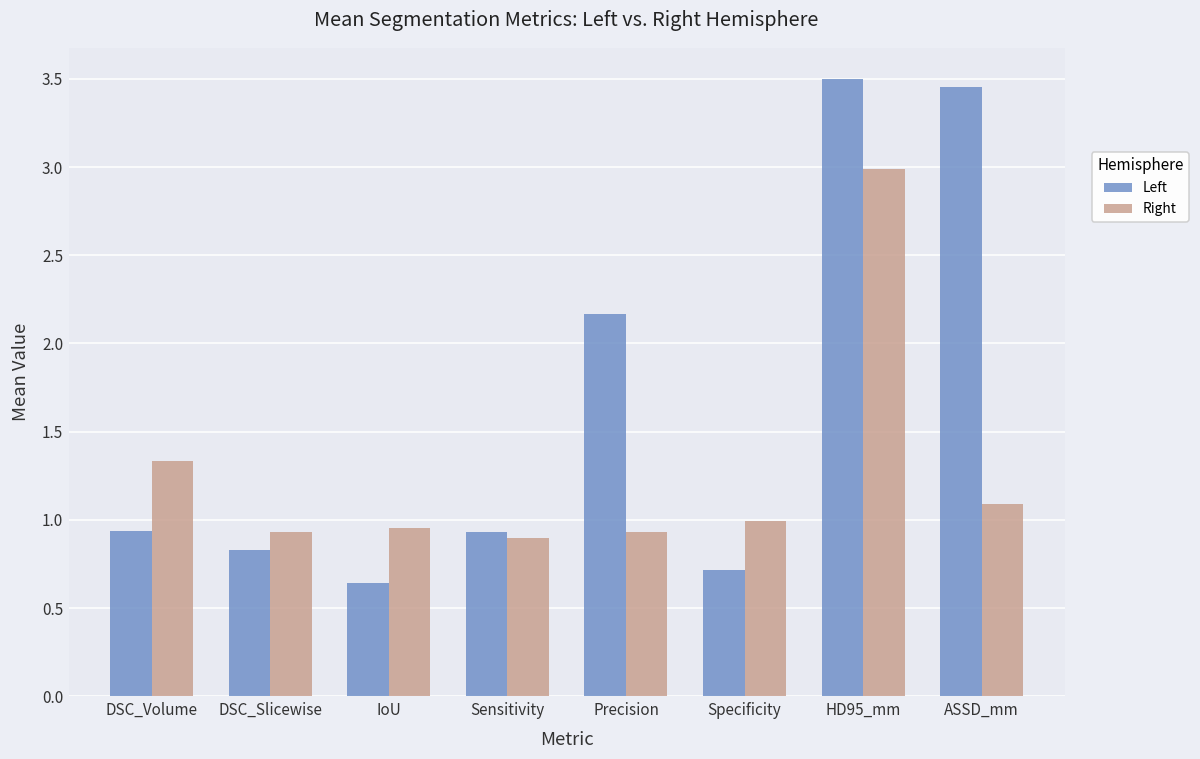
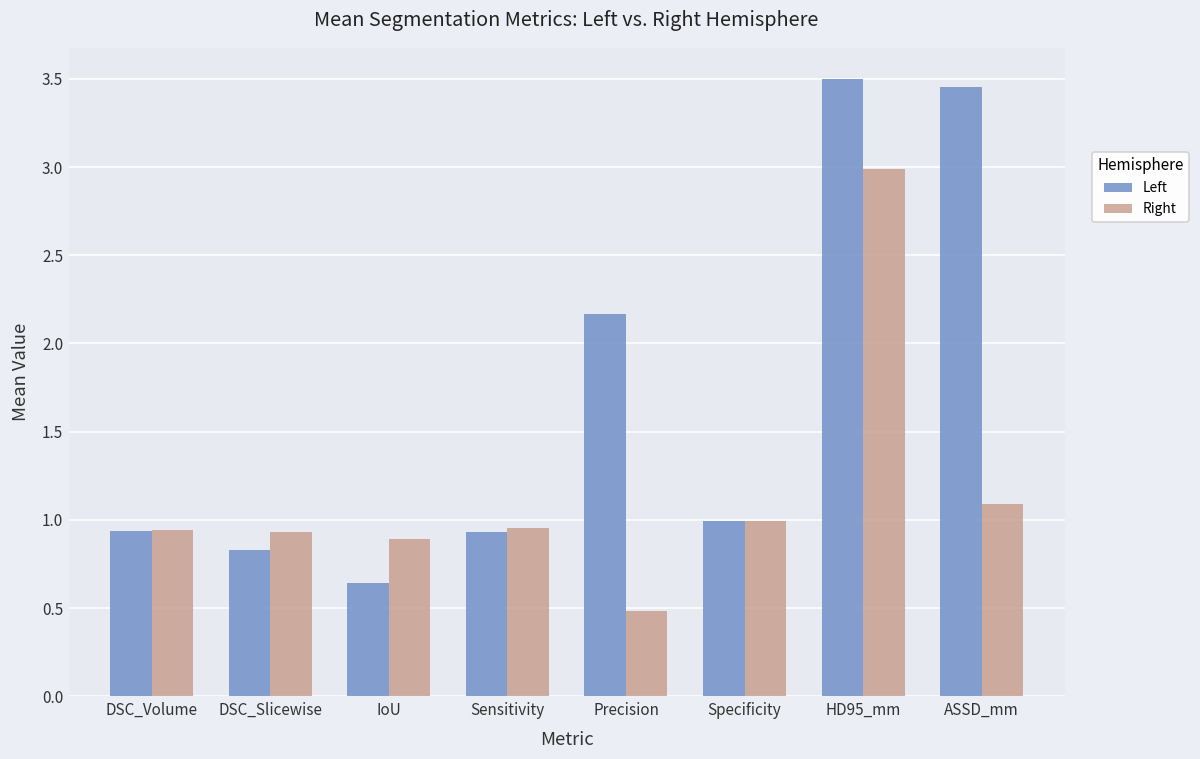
  {
    "Left": {
      "DSC_Volume": 0.94,
      "DSC_Slicewise": 0.83,
      "IoU": 0.64,
      "Sensitivity": 0.93,
      "Precision": 2.17,
-     "Specificity": 0.72,
+     "Specificity": 0.99,
      "HD95_mm": 3.50,
      "ASSD_mm": 3.46
    },
    "Right": {
-     "DSC_Volume": 1.34,
+     "DSC_Volume": 0.94,
      "DSC_Slicewise": 0.93,
-     "IoU": 0.95,
-     "Sensitivity": 0.90,
-     "Precision": 0.93,
+     "IoU": 0.89,
+     "Sensitivity": 0.96,
+     "Precision": 0.48,
      "Specificity": 0.99,
      "HD95_mm": 2.99,
      "ASSD_mm": 1.09
    }
  }
